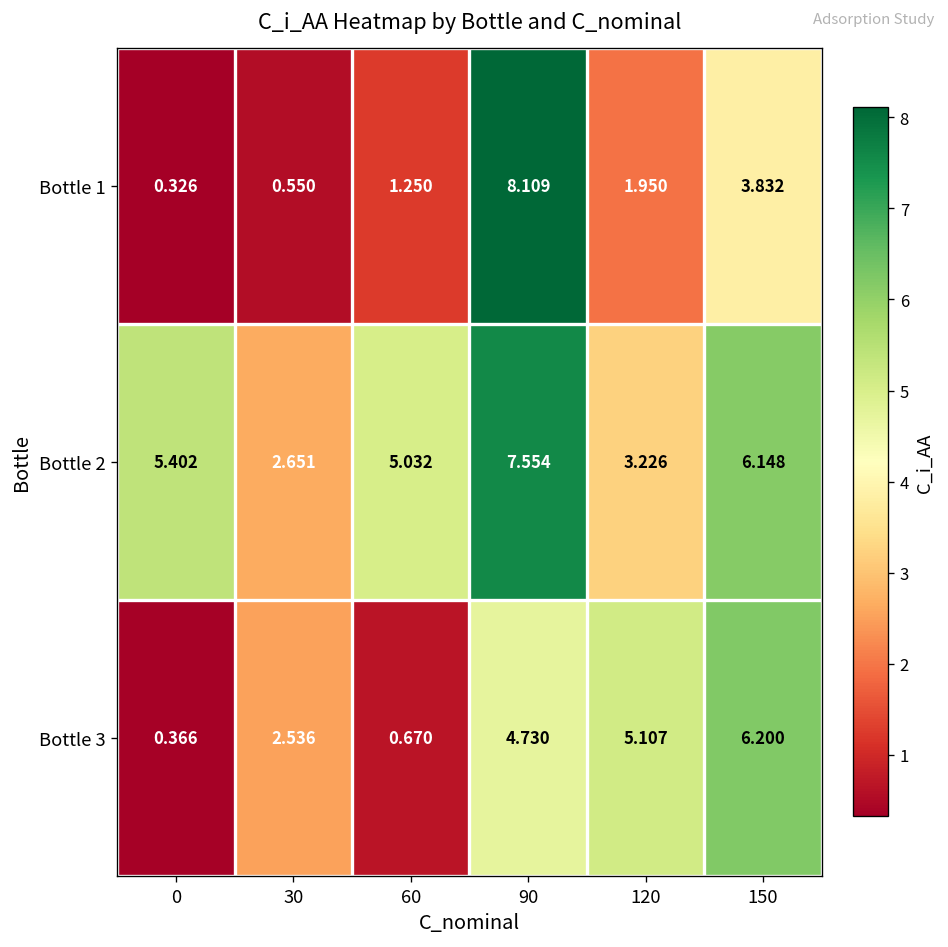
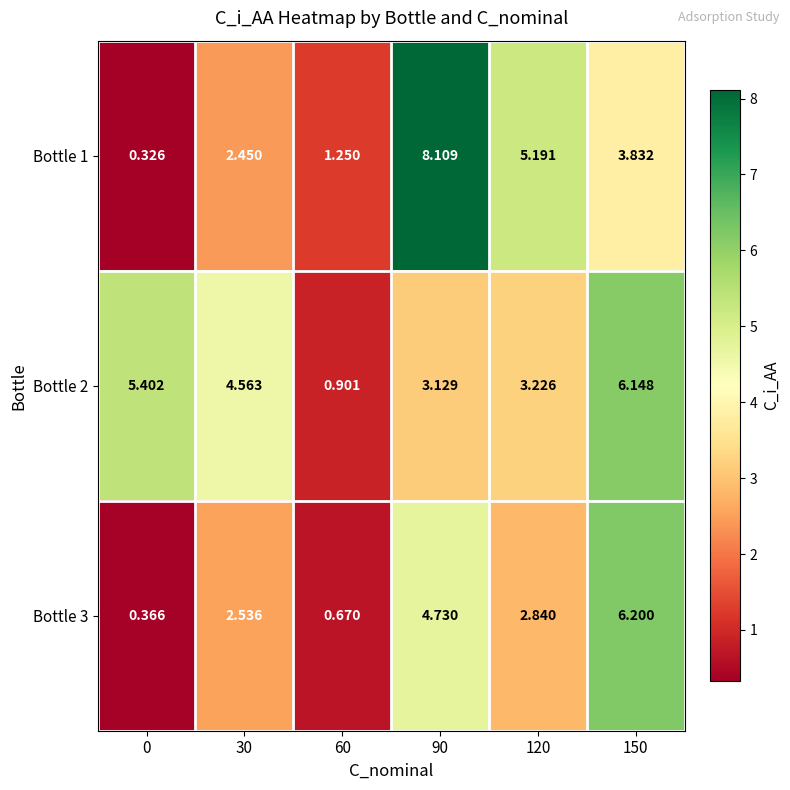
  {
    "Bottle 1": {
      "0": 0.326,
-     "30": 0.550,
+     "30": 2.450,
      "60": 1.250,
      "90": 8.109,
-     "120": 1.950,
+     "120": 5.191,
      "150": 3.832
    },
    "Bottle 2": {
      "0": 5.402,
-     "30": 2.651,
-     "60": 5.032,
-     "90": 7.554,
+     "30": 4.563,
+     "60": 0.901,
+     "90": 3.129,
      "120": 3.226,
      "150": 6.148
    },
    "Bottle 3": {
      "0": 0.366,
      "30": 2.536,
      "60": 0.670,
      "90": 4.730,
-     "120": 5.107,
+     "120": 2.840,
      "150": 6.200
    }
  }
